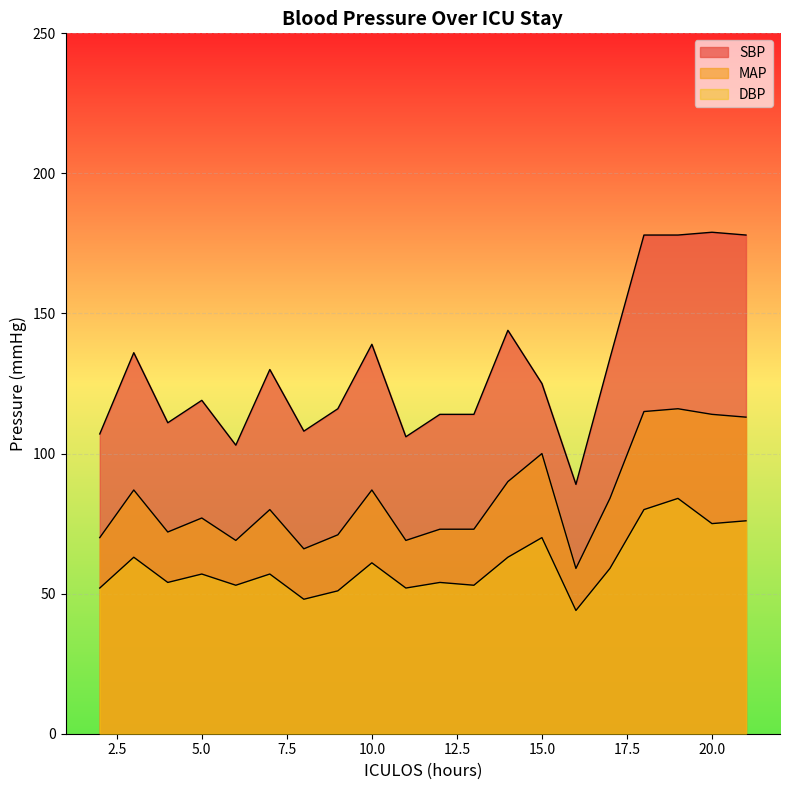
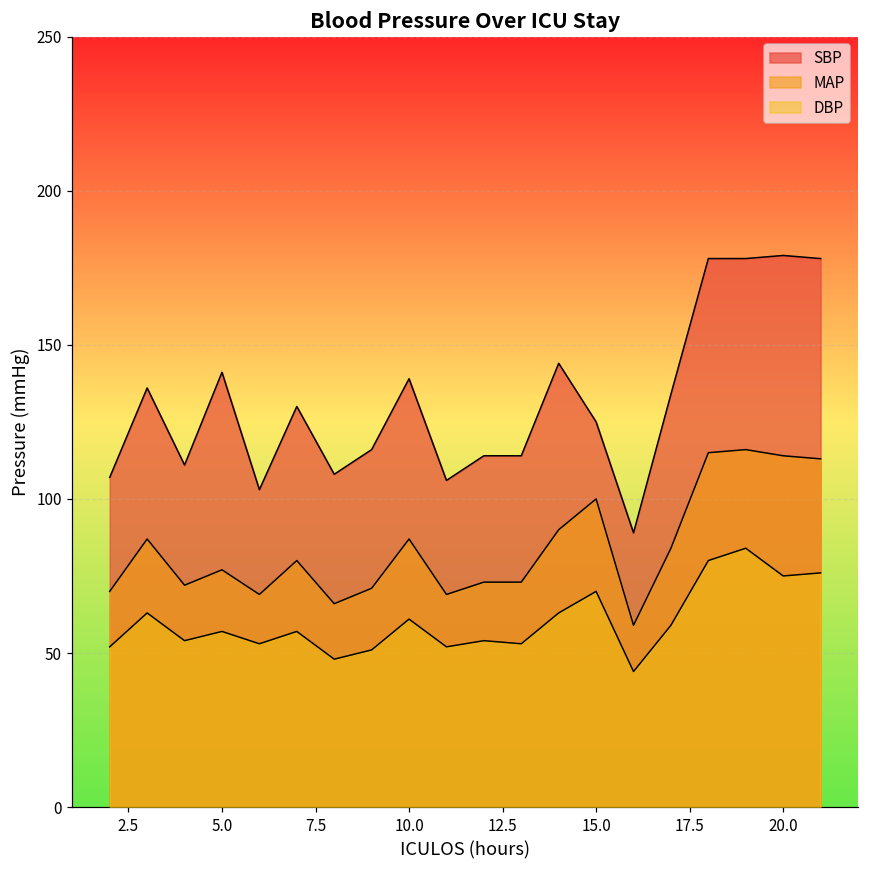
  {
    "SBP": {
-     "5.0": 119,
+     "5.0": 141,
      "10.0": 139,
      "15.0": 125,
      "20.0": 179
    }
  }
